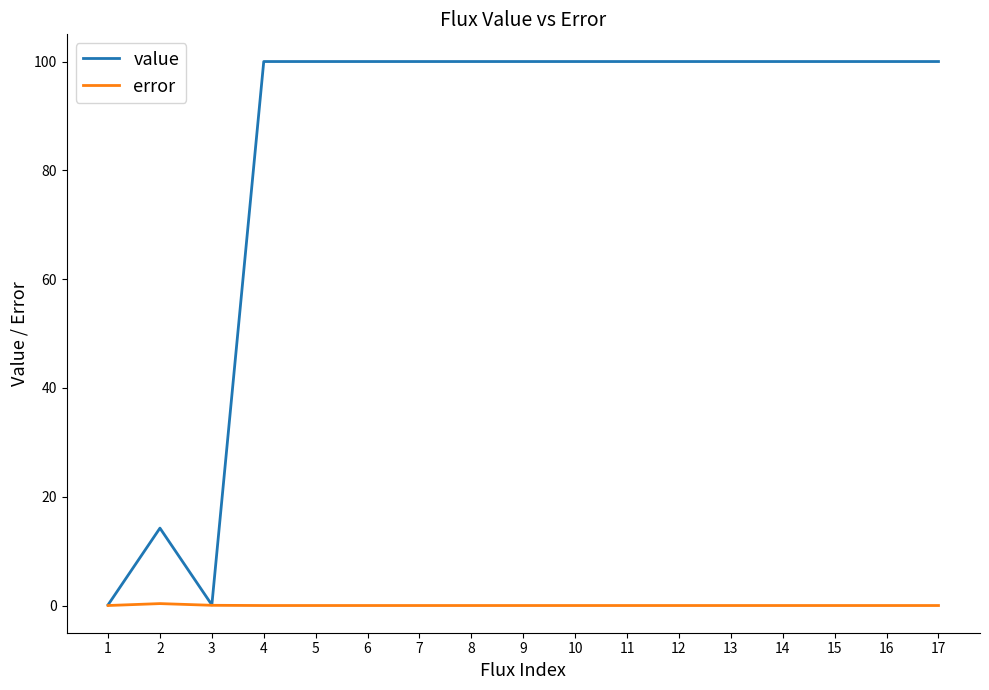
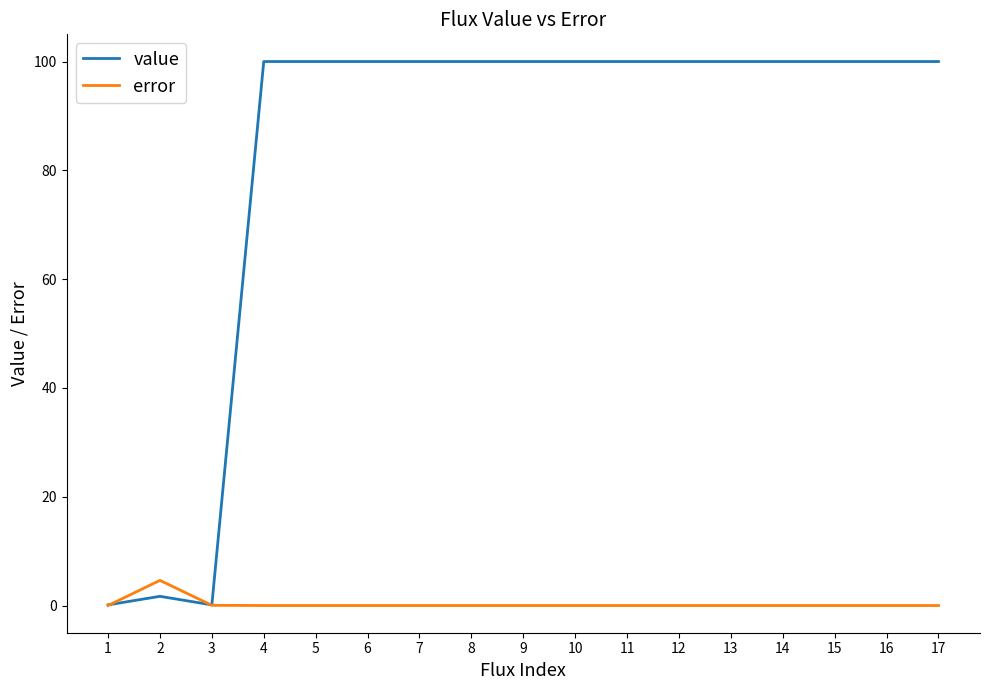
  {
    "value": {
-     "2": 14,
+     "2": 2,
      "4": 100,
      "5": 100,
      "6": 100,
      "7": 100,
      "8": 100,
      "9": 100,
      "10": 100,
      "11": 100,
      "12": 100,
      "13": 100,
      "14": 100,
      "15": 100,
      "16": 100,
      "17": 100
    },
    "error": {
-     "2": 0,
+     "2": 5,
      "4": 0,
      "5": 0,
      "6": 0,
      "7": 0,
      "8": 0,
      "9": 0,
      "10": 0,
      "11": 0,
      "12": 0,
      "13": 0,
      "14": 0,
      "15": 0,
      "16": 0,
      "17": 0
    }
  }
